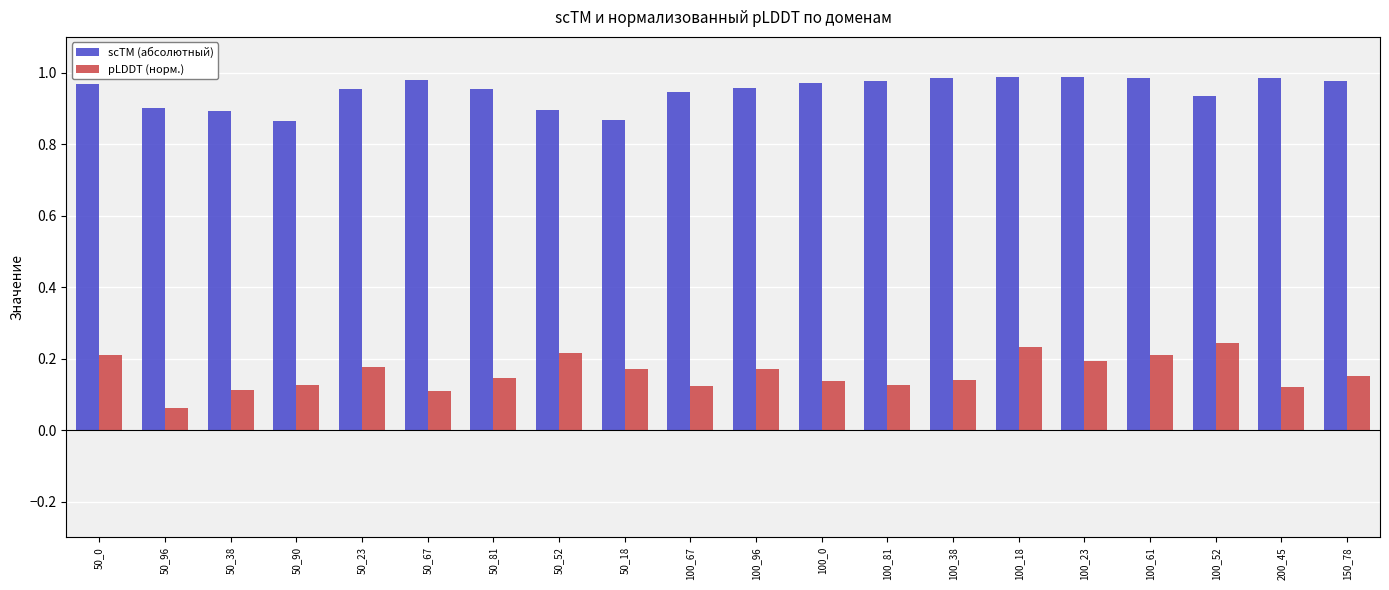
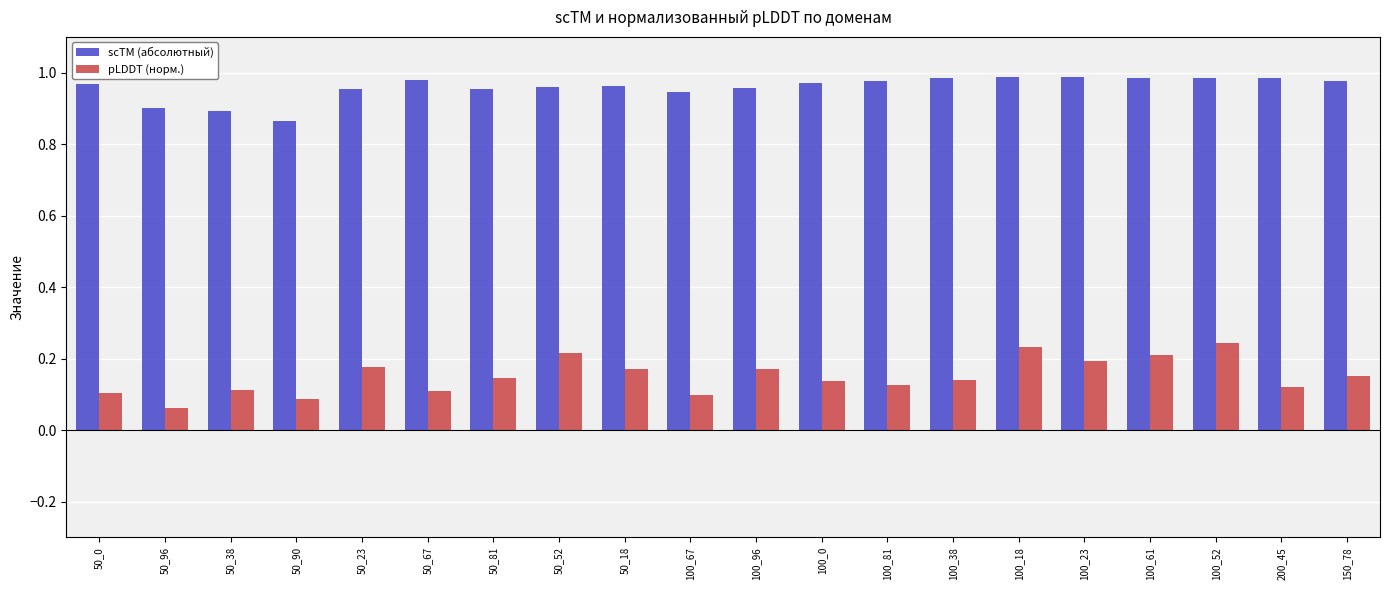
  {
    "scTM (абсолютный)": {
      "50_0": 0.97,
      "50_96": 0.90,
      "50_38": 0.89,
      "50_90": 0.87,
      "50_23": 0.95,
      "50_67": 0.98,
      "50_81": 0.95,
-     "50_52": 0.90,
-     "50_18": 0.87,
+     "50_52": 0.96,
+     "50_18": 0.96,
      "100_67": 0.95,
      "100_96": 0.96,
      "100_0": 0.97,
      "100_81": 0.98,
      "100_38": 0.98,
      "100_18": 0.99,
      "100_23": 0.99,
      "100_61": 0.98,
-     "100_52": 0.94,
+     "100_52": 0.98,
      "200_45": 0.99,
      "150_78": 0.98
    },
    "pLDDT (норм.)": {
-     "50_0": 0.21,
+     "50_0": 0.10,
      "50_96": 0.06,
      "50_38": 0.11,
-     "50_90": 0.13,
+     "50_90": 0.09,
      "50_23": 0.18,
      "50_67": 0.11,
      "50_81": 0.15,
      "50_52": 0.22,
      "50_18": 0.17,
-     "100_67": 0.12,
+     "100_67": 0.10,
      "100_96": 0.17,
      "100_0": 0.14,
      "100_81": 0.13,
      "100_38": 0.14,
      "100_18": 0.23,
      "100_23": 0.19,
      "100_61": 0.21,
      "100_52": 0.24,
      "200_45": 0.12,
      "150_78": 0.15
    }
  }
